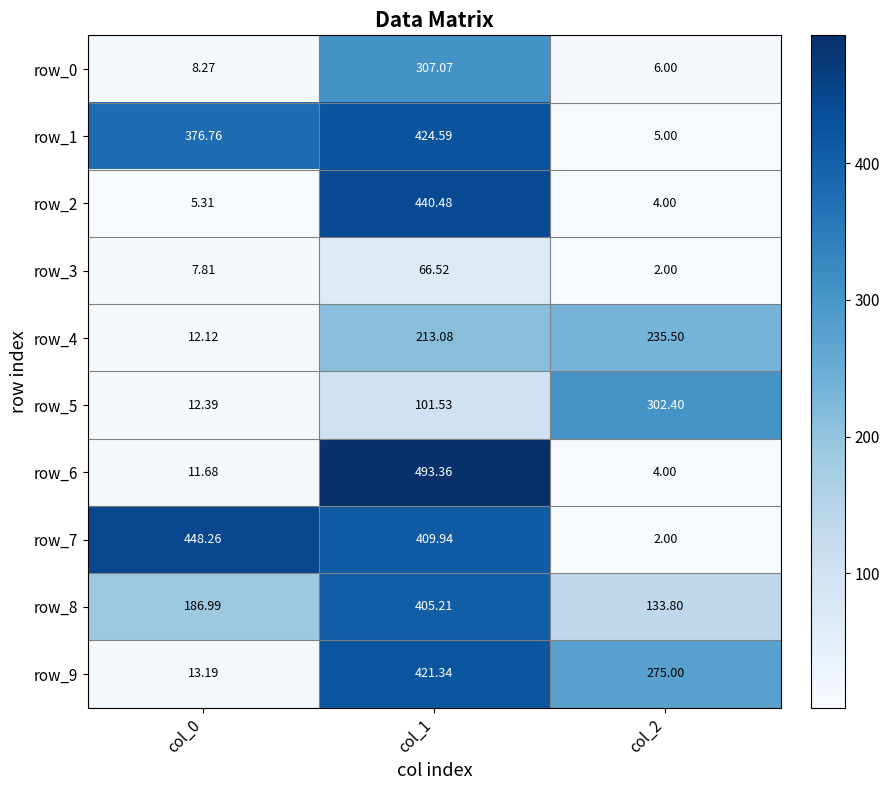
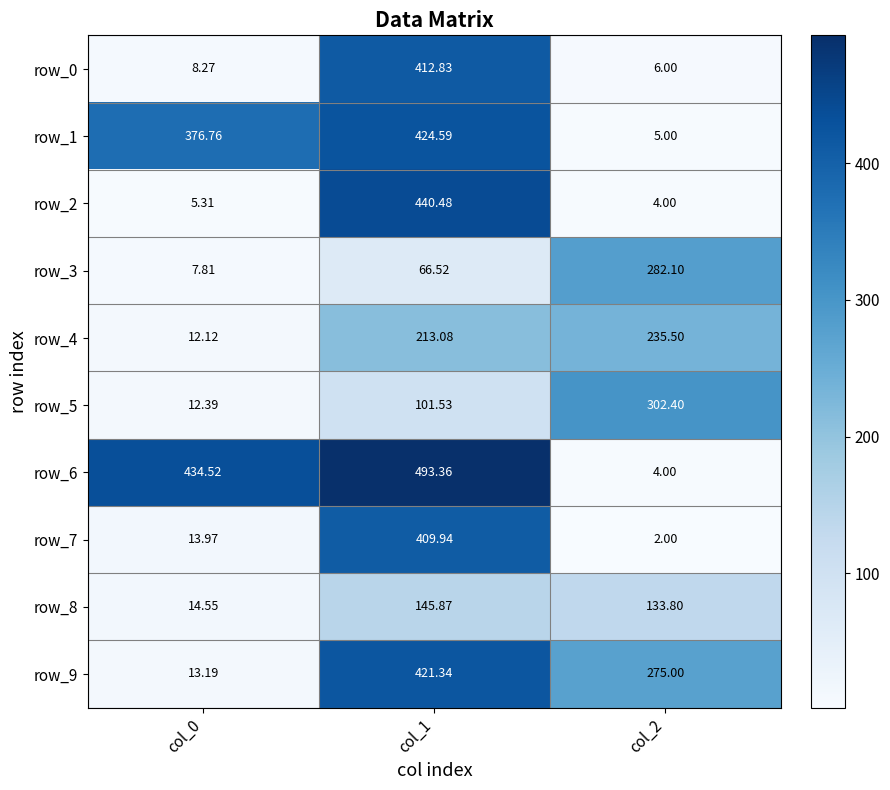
  {
    "row_0": {
      "col_0": 8.27,
-     "col_1": 307.07,
+     "col_1": 412.83,
      "col_2": 6.00
    },
    "row_1": {
      "col_0": 376.76,
      "col_1": 424.59,
      "col_2": 5.00
    },
    "row_2": {
      "col_0": 5.31,
      "col_1": 440.48,
      "col_2": 4.00
    },
    "row_3": {
      "col_0": 7.81,
      "col_1": 66.52,
-     "col_2": 2.00
+     "col_2": 282.10
    },
    "row_4": {
      "col_0": 12.12,
      "col_1": 213.08,
      "col_2": 235.50
    },
    "row_5": {
      "col_0": 12.39,
      "col_1": 101.53,
      "col_2": 302.40
    },
    "row_6": {
-     "col_0": 11.68,
+     "col_0": 434.52,
      "col_1": 493.36,
      "col_2": 4.00
    },
    "row_7": {
-     "col_0": 448.26,
+     "col_0": 13.97,
      "col_1": 409.94,
      "col_2": 2.00
    },
    "row_8": {
-     "col_0": 186.99,
-     "col_1": 405.21,
+     "col_0": 14.55,
+     "col_1": 145.87,
      "col_2": 133.80
    },
    "row_9": {
      "col_0": 13.19,
      "col_1": 421.34,
      "col_2": 275.00
    }
  }
